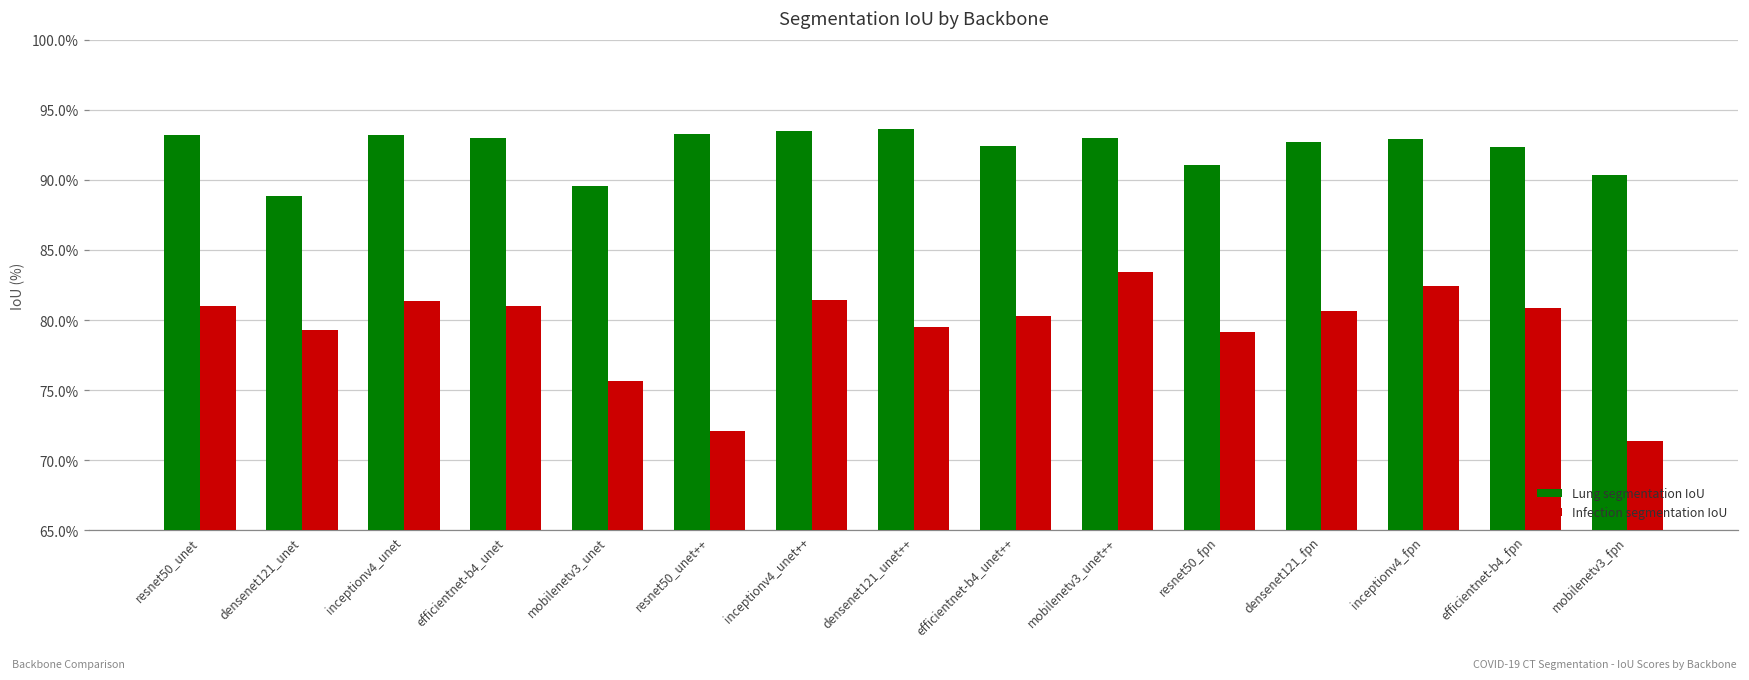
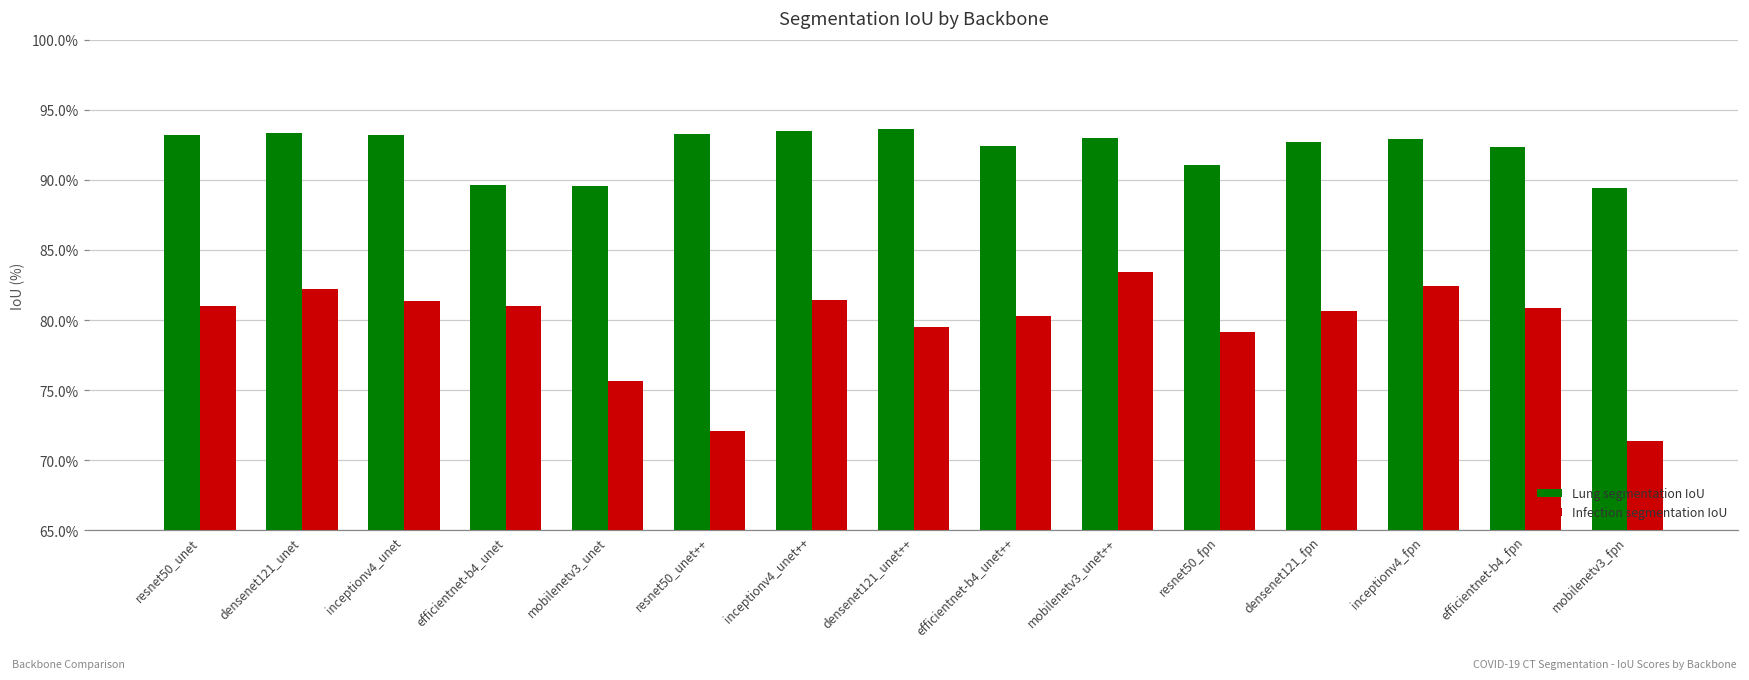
  {
    "Lung segmentation IoU": {
      "resnet50_unet": "93.2%",
-     "densenet121_unet": "88.9%",
+     "densenet121_unet": "93.4%",
      "inceptionv4_unet": "93.2%",
-     "efficientnet-b4_unet": "93.0%",
+     "efficientnet-b4_unet": "89.7%",
      "mobilenetv3_unet": "89.6%",
      "resnet50_unet++": "93.3%",
      "inceptionv4_unet++": "93.5%",
      "densenet121_unet++": "93.6%",
      "efficientnet-b4_unet++": "92.4%",
      "mobilenetv3_unet++": "93.0%",
      "resnet50_fpn": "91.1%",
      "densenet121_fpn": "92.7%",
      "inceptionv4_fpn": "92.9%",
      "efficientnet-b4_fpn": "92.3%",
-     "mobilenetv3_fpn": "90.3%"
+     "mobilenetv3_fpn": "89.4%"
    },
    "Infection segmentation IoU": {
      "resnet50_unet": "81.0%",
-     "densenet121_unet": "79.3%",
+     "densenet121_unet": "82.2%",
      "inceptionv4_unet": "81.4%",
      "efficientnet-b4_unet": "81.0%",
      "mobilenetv3_unet": "75.7%",
      "resnet50_unet++": "72.1%",
      "inceptionv4_unet++": "81.4%",
      "densenet121_unet++": "79.5%",
      "efficientnet-b4_unet++": "80.3%",
      "mobilenetv3_unet++": "83.5%",
      "resnet50_fpn": "79.2%",
      "densenet121_fpn": "80.7%",
      "inceptionv4_fpn": "82.5%",
      "efficientnet-b4_fpn": "80.9%",
      "mobilenetv3_fpn": "71.4%"
    }
  }
